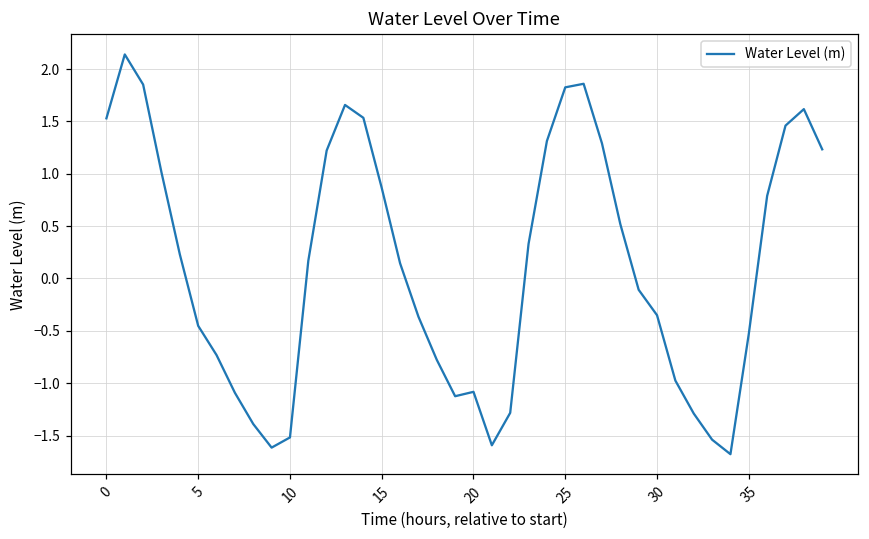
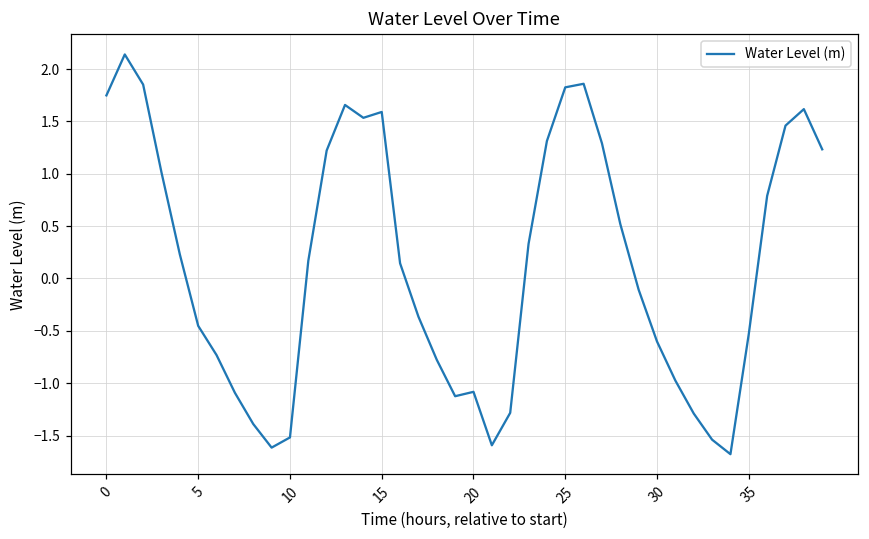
  {
-   "0": 1.5,
+   "0": 1.7,
    "5": -0.5,
    "10": -1.5,
-   "15": 0.9,
+   "15": 1.6,
    "20": -1.1,
    "25": 1.8,
-   "30": -0.4,
+   "30": -0.6,
    "35": -0.5
  }
